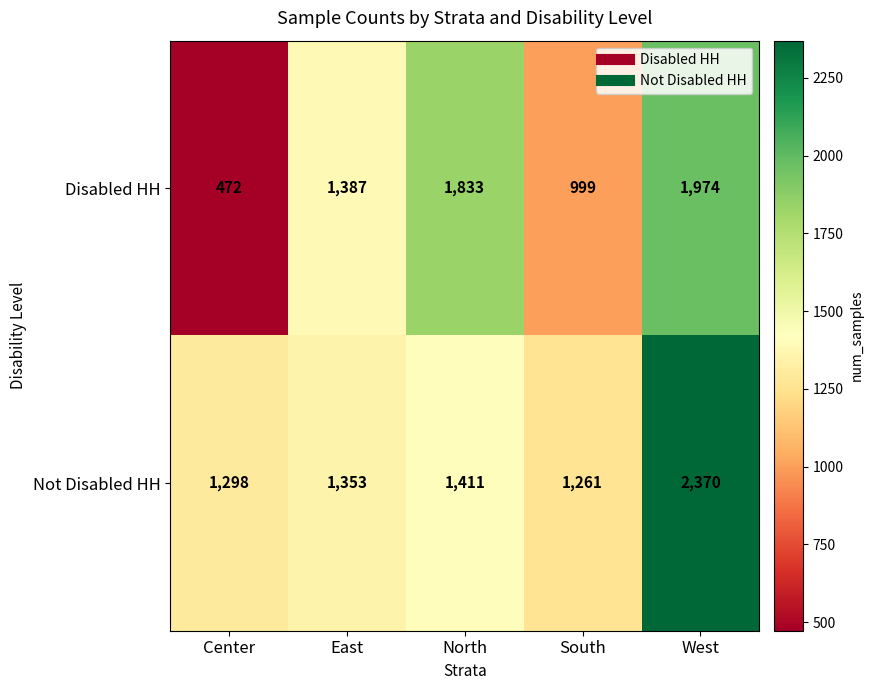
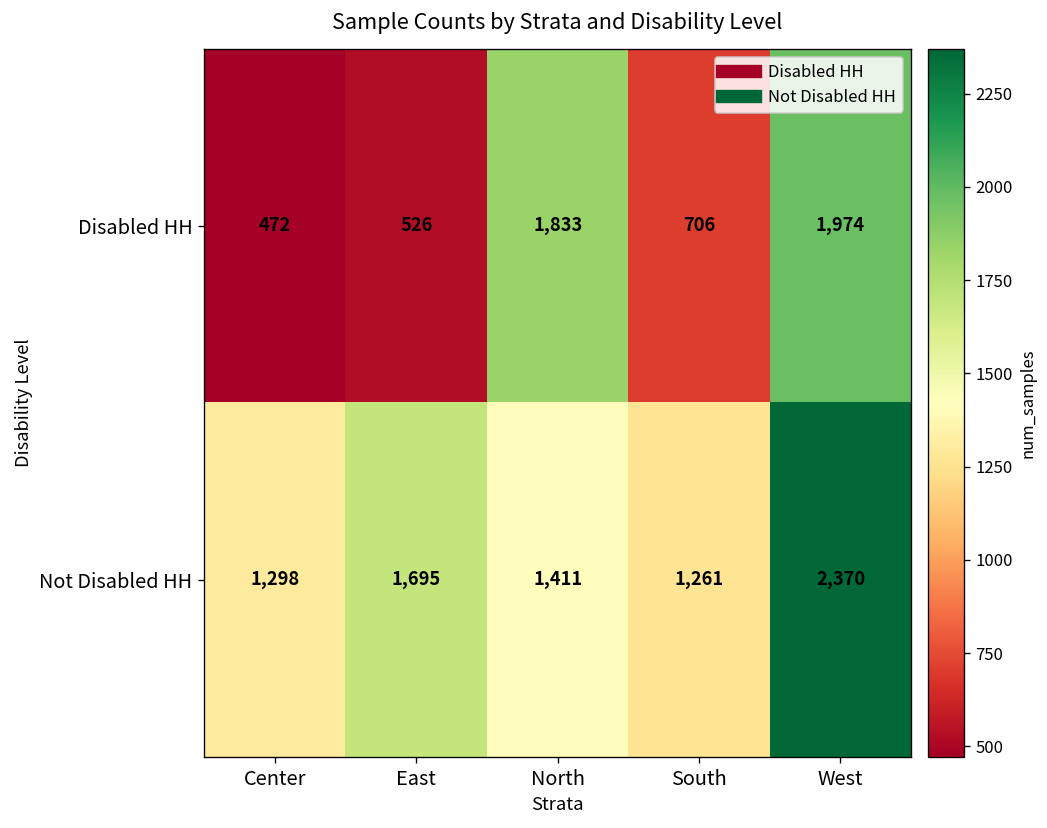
  {
    "Disabled HH": {
      "Center": "472",
-     "East": "1,387",
+     "East": "526",
      "North": "1,833",
-     "South": "999",
+     "South": "706",
      "West": "1,974"
    },
    "Not Disabled HH": {
      "Center": "1,298",
-     "East": "1,353",
+     "East": "1,695",
      "North": "1,411",
      "South": "1,261",
      "West": "2,370"
    }
  }
